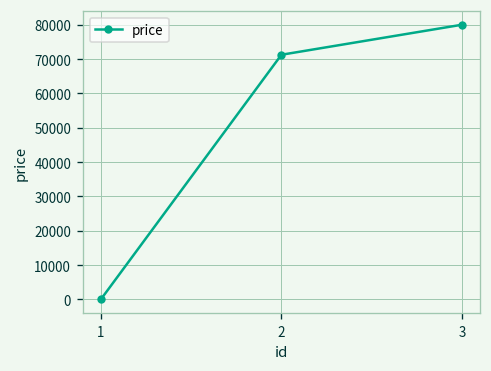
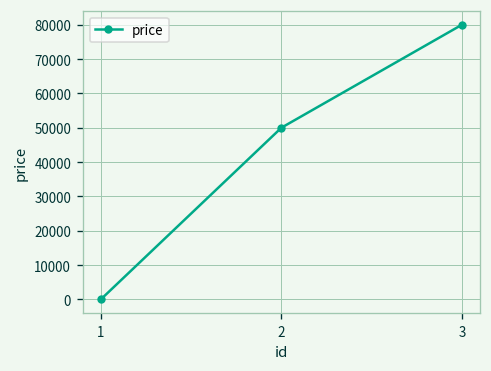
  {
    "1": 0,
-   "2": 71000,
+   "2": 50000,
    "3": 80000
  }
